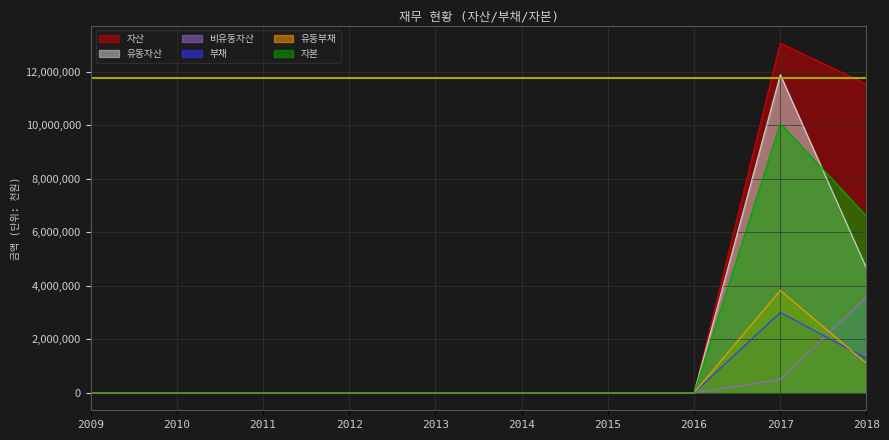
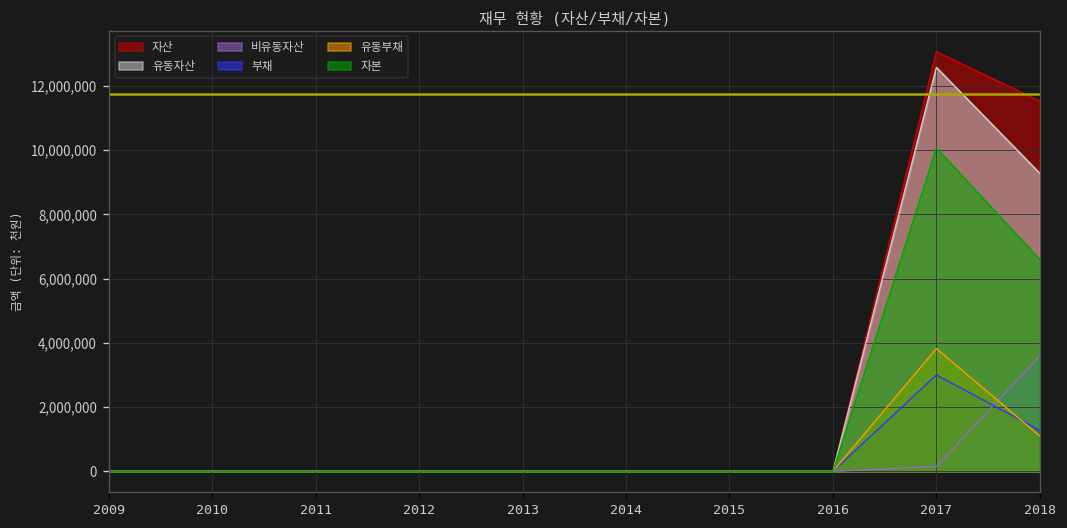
  {
    "자산": {
      "2017": "13,100,000",
      "2018": "11,500,000"
    },
    "유동자산": {
-     "2017": "11,900,000",
-     "2018": "4,700,000"
+     "2017": "12,600,000",
+     "2018": "9,300,000"
    },
    "비유동자산": {
-     "2017": "500,000",
+     "2017": "200,000",
      "2018": "3,600,000"
    },
    "부채": {
      "2017": "3,000,000",
      "2018": "1,300,000"
    },
    "유동부채": {
      "2017": "3,800,000",
      "2018": "1,100,000"
    },
    "자본": {
      "2017": "10,100,000",
      "2018": "6,600,000"
    }
  }
